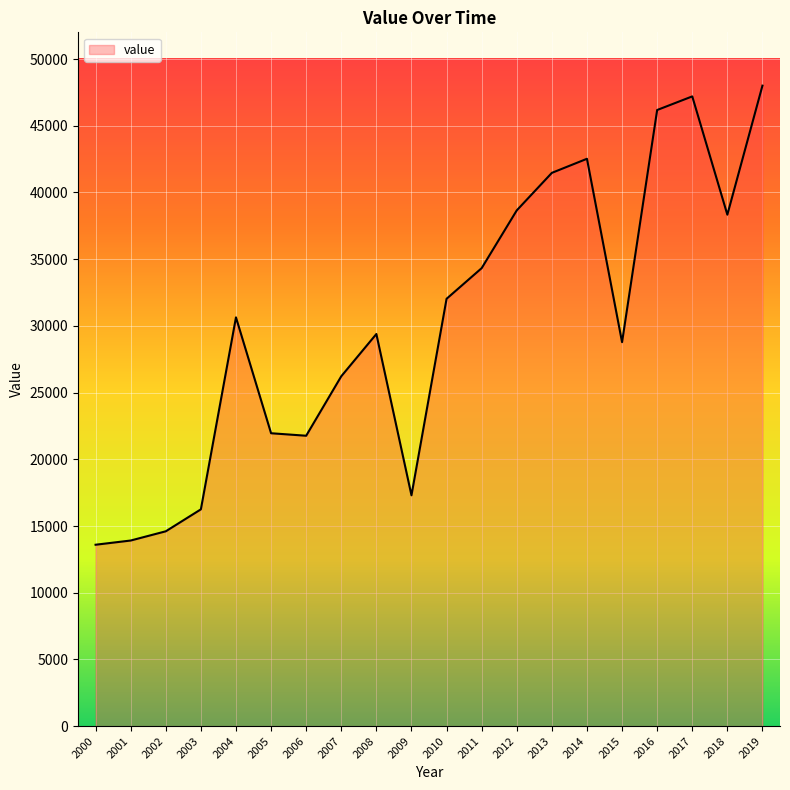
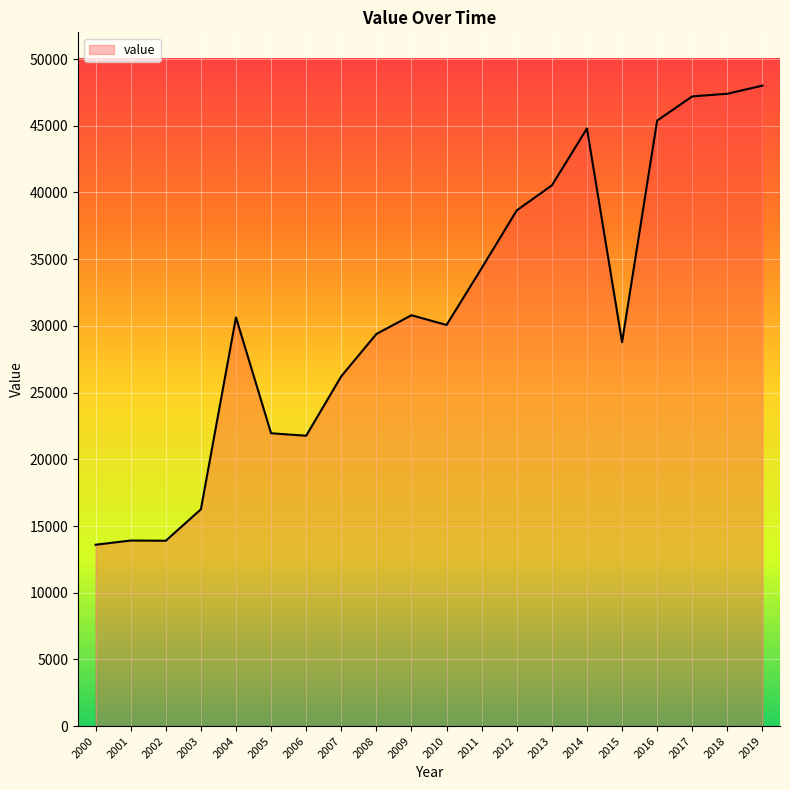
  {
    "2000": 13600,
    "2001": 13900,
-   "2002": 14600,
+   "2002": 13900,
    "2003": 16200,
    "2004": 30600,
    "2005": 22000,
    "2006": 21800,
    "2007": 26200,
    "2008": 29400,
-   "2009": 17300,
-   "2010": 32000,
+   "2009": 30800,
+   "2010": 30100,
    "2011": 34300,
    "2012": 38700,
-   "2013": 41500,
-   "2014": 42500,
+   "2013": 40500,
+   "2014": 44800,
    "2015": 28800,
-   "2016": 46200,
+   "2016": 45400,
    "2017": 47200,
-   "2018": 38300,
+   "2018": 47400,
    "2019": 48000
  }
